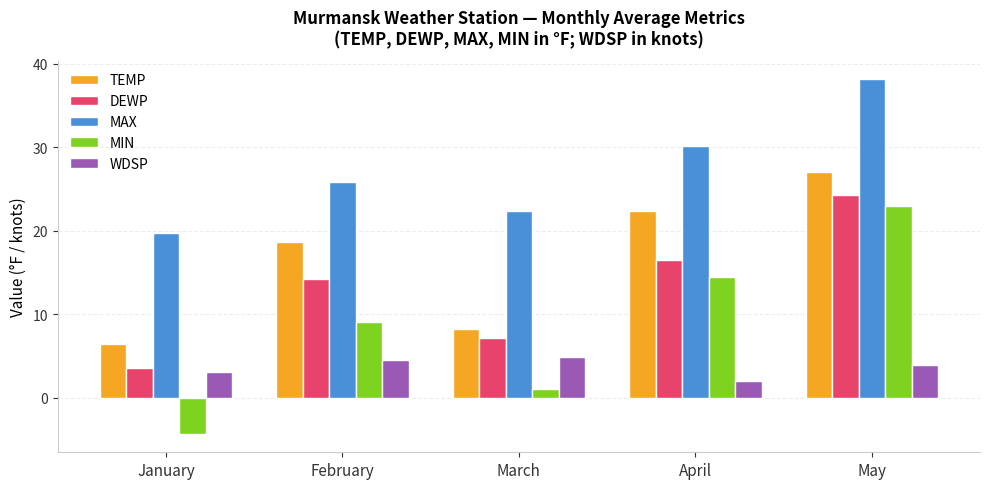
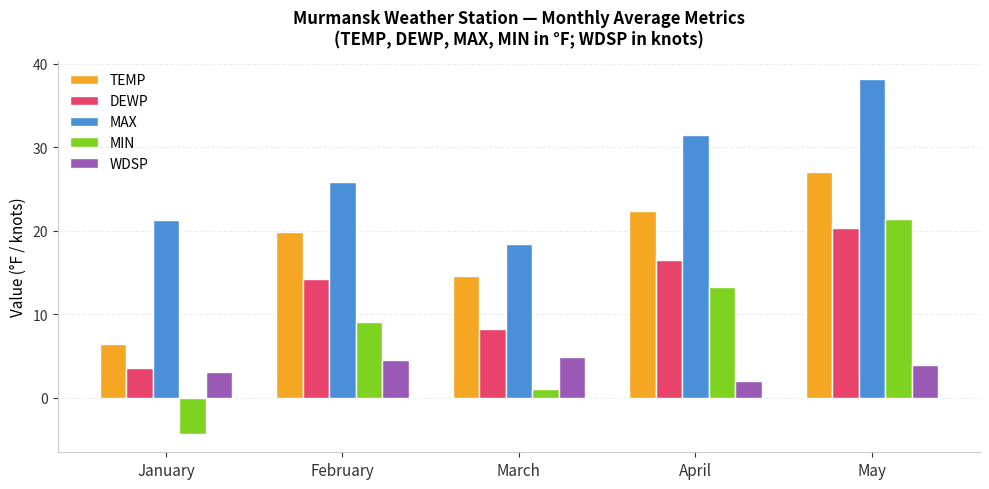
  {
    "TEMP": {
      "January": 6,
-     "February": 19,
-     "March": 8,
+     "February": 20,
+     "March": 15,
      "April": 22,
      "May": 27
    },
    "DEWP": {
      "January": 4,
      "February": 14,
-     "March": 7,
+     "March": 8,
      "April": 17,
-     "May": 24
+     "May": 20
    },
    "MAX": {
-     "January": 20,
+     "January": 21,
      "February": 26,
-     "March": 22,
-     "April": 30,
+     "March": 18,
+     "April": 31,
      "May": 38
    },
    "MIN": {
      "January": -4,
      "February": 9,
      "March": 1,
-     "April": 15,
-     "May": 23
+     "April": 13,
+     "May": 21
    },
    "WDSP": {
      "January": 3,
      "February": 5,
      "March": 5,
      "April": 2,
      "May": 4
    }
  }
